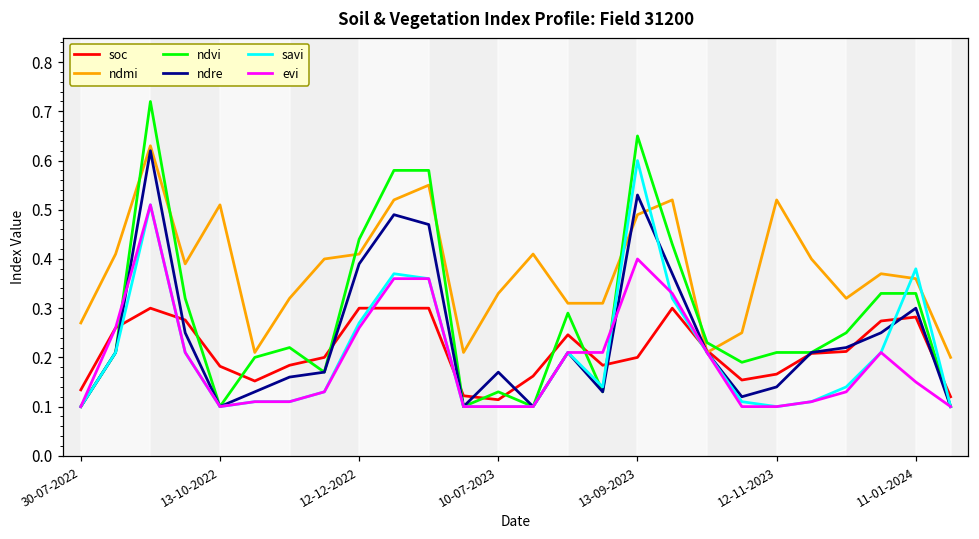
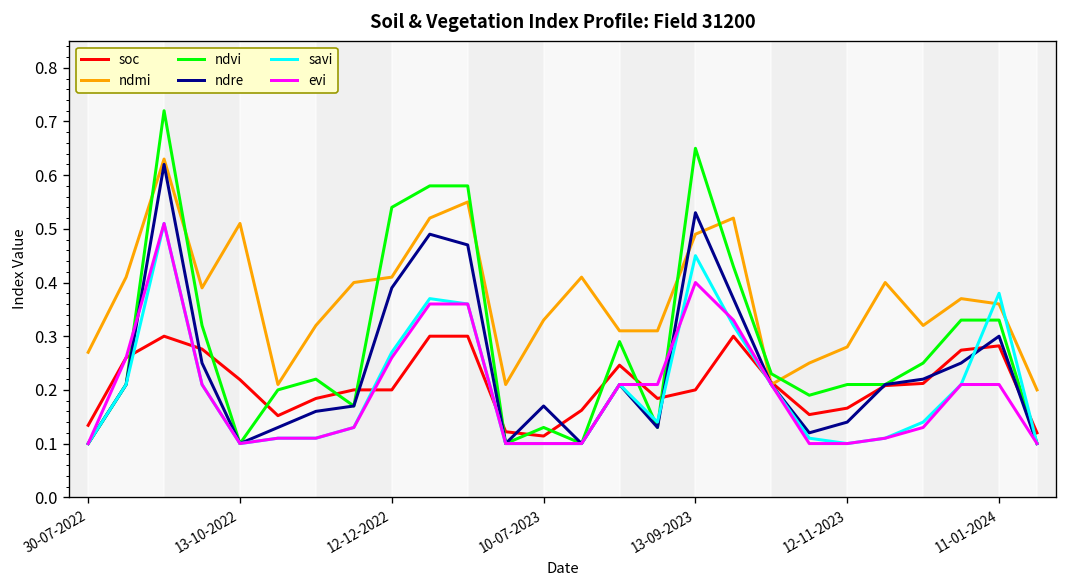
  {
    "soc": {
      "30-07-2022": 0.13,
-     "13-10-2022": 0.18,
-     "12-12-2022": 0.3,
+     "13-10-2022": 0.22,
+     "12-12-2022": 0.2,
      "10-07-2023": 0.11,
      "13-09-2023": 0.20,
      "12-11-2023": 0.17,
      "11-01-2024": 0.28
    },
    "ndmi": {
      "30-07-2022": 0.27,
      "13-10-2022": 0.51,
      "12-12-2022": 0.41,
      "10-07-2023": 0.33,
      "13-09-2023": 0.49,
-     "12-11-2023": 0.52,
+     "12-11-2023": 0.28,
      "11-01-2024": 0.36
    },
    "ndvi": {
-     "12-12-2022": 0.44,
+     "12-12-2022": 0.54,
      "10-07-2023": 0.13,
      "13-09-2023": 0.65,
      "12-11-2023": 0.21,
      "11-01-2024": 0.33
    },
    "ndre": {
      "12-12-2022": 0.39,
      "10-07-2023": 0.17,
      "13-09-2023": 0.53,
      "12-11-2023": 0.14,
      "11-01-2024": 0.30
    },
    "savi": {
      "12-12-2022": 0.27,
-     "13-09-2023": 0.60,
+     "13-09-2023": 0.45,
      "11-01-2024": 0.38
    },
    "evi": {
      "12-12-2022": 0.26,
      "13-09-2023": 0.40,
-     "11-01-2024": 0.15
+     "11-01-2024": 0.21
    }
  }
